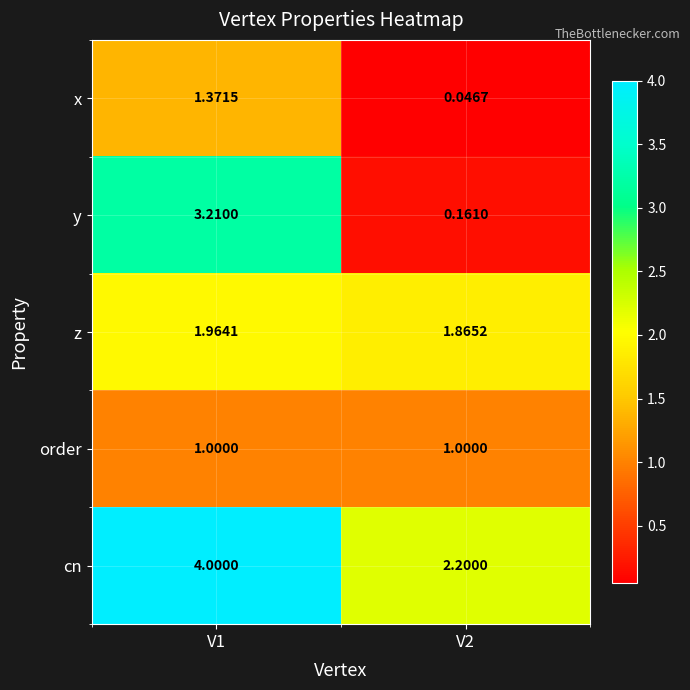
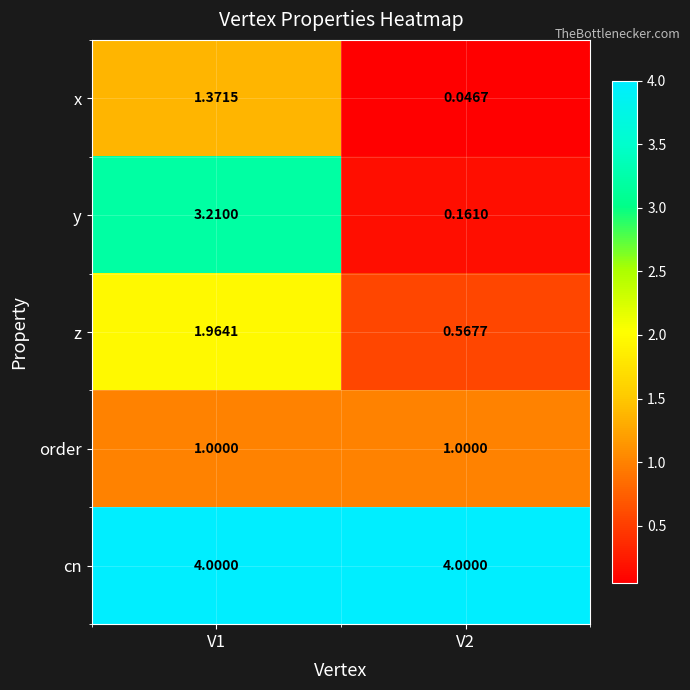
  {
    "x": {
      "V1": 1.3715,
      "V2": 0.0467
    },
    "y": {
      "V1": 3.2100,
      "V2": 0.1610
    },
    "z": {
      "V1": 1.9641,
-     "V2": 1.8652
+     "V2": 0.5677
    },
    "order": {
      "V1": 1.0000,
      "V2": 1.0000
    },
    "cn": {
      "V1": 4.0000,
-     "V2": 2.2000
+     "V2": 4.0000
    }
  }
